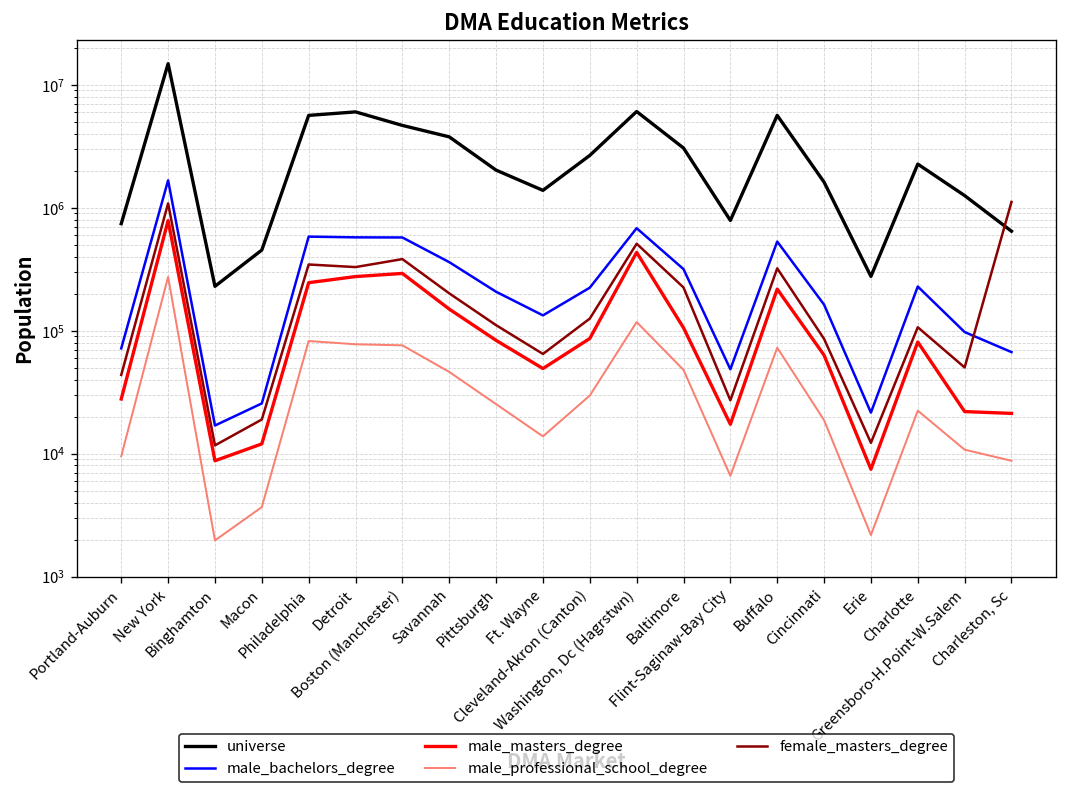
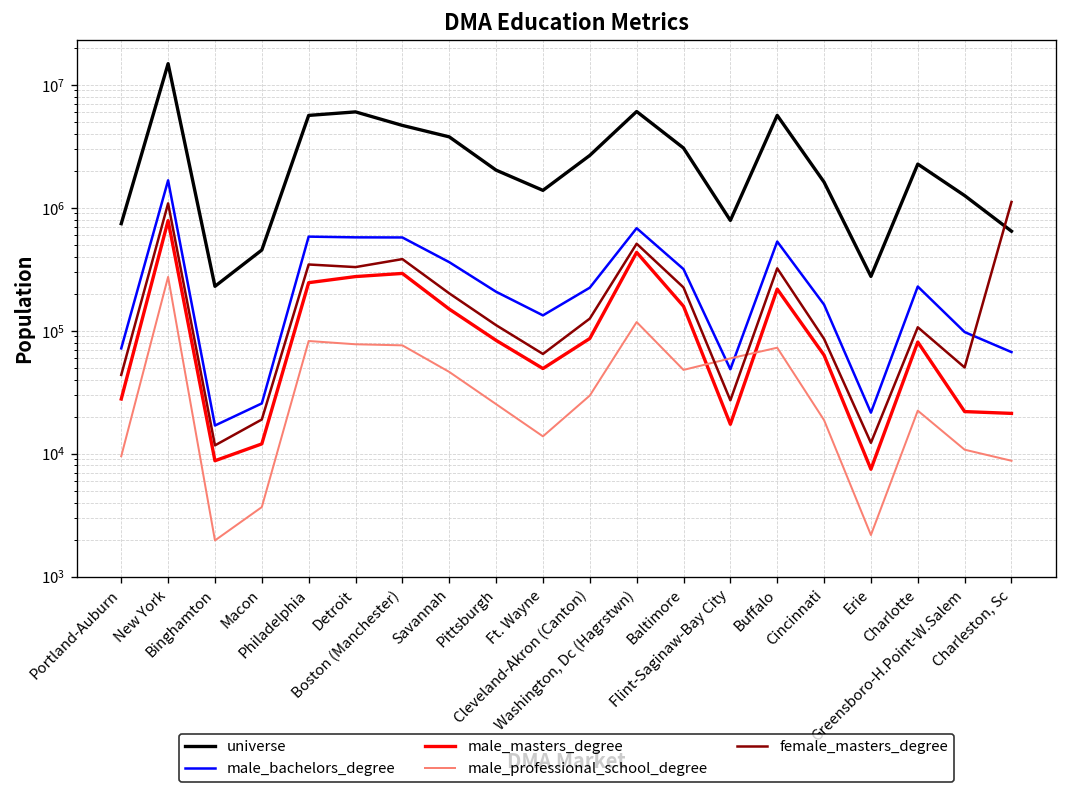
  {
    "universe": {
      "Portland-Auburn": 700000,
      "New York": 15000000,
      "Binghamton": 230000,
      "Macon": 500000,
      "Philadelphia": 6000000,
      "Detroit": 6000000,
      "Boston (Manchester)": 5000000,
      "Savannah": 3800000,
      "Pittsburgh": 2000000,
      "Ft. Wayne": 1400000,
      "Cleveland-Akron (Canton)": 2700000,
      "Washington, Dc (Hagrstwn)": 6000000,
      "Baltimore": 3100000,
      "Flint-Saginaw-Bay City": 800000,
      "Buffalo": 6000000,
      "Cincinnati": 1600000,
      "Erie": 280000,
      "Charlotte": 2300000,
      "Greensboro-H.Point-W.Salem": 1300000,
      "Charleston, Sc": 600000
    },
    "male_bachelors_degree": {
      "Portland-Auburn": 70000,
      "New York": 1700000,
      "Binghamton": 17000,
      "Macon": 26000,
      "Philadelphia": 600000,
      "Detroit": 600000,
      "Boston (Manchester)": 600000,
      "Savannah": 360000,
      "Pittsburgh": 210000,
      "Ft. Wayne": 130000,
      "Cleveland-Akron (Canton)": 220000,
      "Washington, Dc (Hagrstwn)": 700000,
      "Baltimore": 320000,
      "Flint-Saginaw-Bay City": 50000,
      "Buffalo": 500000,
      "Cincinnati": 160000,
      "Erie": 22000,
      "Charlotte": 230000,
      "Greensboro-H.Point-W.Salem": 100000,
      "Charleston, Sc": 70000
    },
    "male_masters_degree": {
      "Portland-Auburn": 28000,
      "New York": 800000,
      "Binghamton": 9000,
      "Macon": 12000,
      "Philadelphia": 250000,
      "Detroit": 280000,
      "Boston (Manchester)": 290000,
      "Savannah": 150000,
      "Pittsburgh": 80000,
      "Ft. Wayne": 50000,
      "Cleveland-Akron (Canton)": 90000,
      "Washington, Dc (Hagrstwn)": 430000,
-     "Baltimore": 110000,
+     "Baltimore": 160000,
      "Flint-Saginaw-Bay City": 17000,
      "Buffalo": 220000,
      "Cincinnati": 60000,
      "Erie": 7000,
      "Charlotte": 80000,
      "Greensboro-H.Point-W.Salem": 22000,
      "Charleston, Sc": 21000
    },
    "male_professional_school_degree": {
      "Portland-Auburn": 10000,
      "New York": 270000,
      "Binghamton": 2000,
      "Macon": 3700,
      "Philadelphia": 80000,
      "Detroit": 80000,
      "Boston (Manchester)": 80000,
      "Savannah": 50000,
      "Pittsburgh": 25000,
      "Ft. Wayne": 14000,
      "Cleveland-Akron (Canton)": 30000,
      "Washington, Dc (Hagrstwn)": 120000,
      "Baltimore": 50000,
-     "Flint-Saginaw-Bay City": 7000,
+     "Flint-Saginaw-Bay City": 60000,
      "Buffalo": 70000,
      "Cincinnati": 19000,
      "Erie": 2200,
      "Charlotte": 22000,
      "Greensboro-H.Point-W.Salem": 11000,
      "Charleston, Sc": 9000
    },
    "female_masters_degree": {
      "Portland-Auburn": 44000,
      "New York": 1100000,
      "Binghamton": 12000,
      "Macon": 19000,
      "Philadelphia": 350000,
      "Detroit": 330000,
      "Boston (Manchester)": 380000,
      "Savannah": 200000,
      "Pittsburgh": 110000,
      "Ft. Wayne": 60000,
      "Cleveland-Akron (Canton)": 130000,
      "Washington, Dc (Hagrstwn)": 500000,
      "Baltimore": 220000,
      "Flint-Saginaw-Bay City": 27000,
      "Buffalo": 320000,
      "Cincinnati": 90000,
      "Erie": 12000,
      "Charlotte": 110000,
      "Greensboro-H.Point-W.Salem": 50000,
      "Charleston, Sc": 1100000
    }
  }
